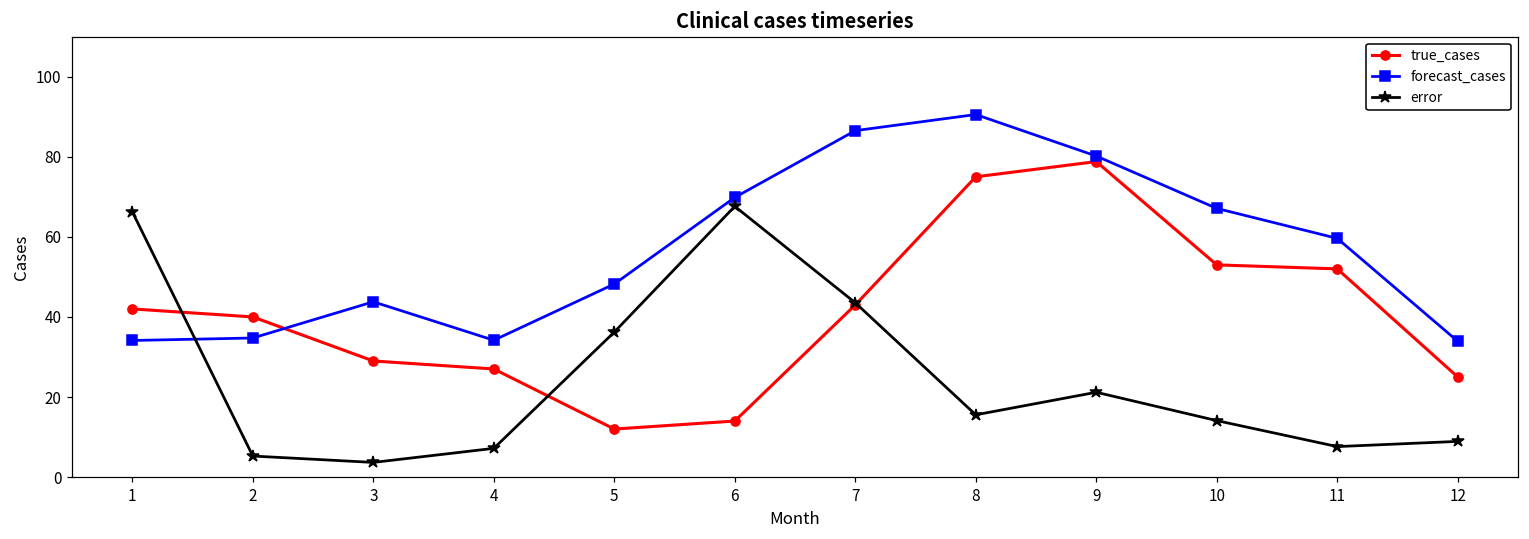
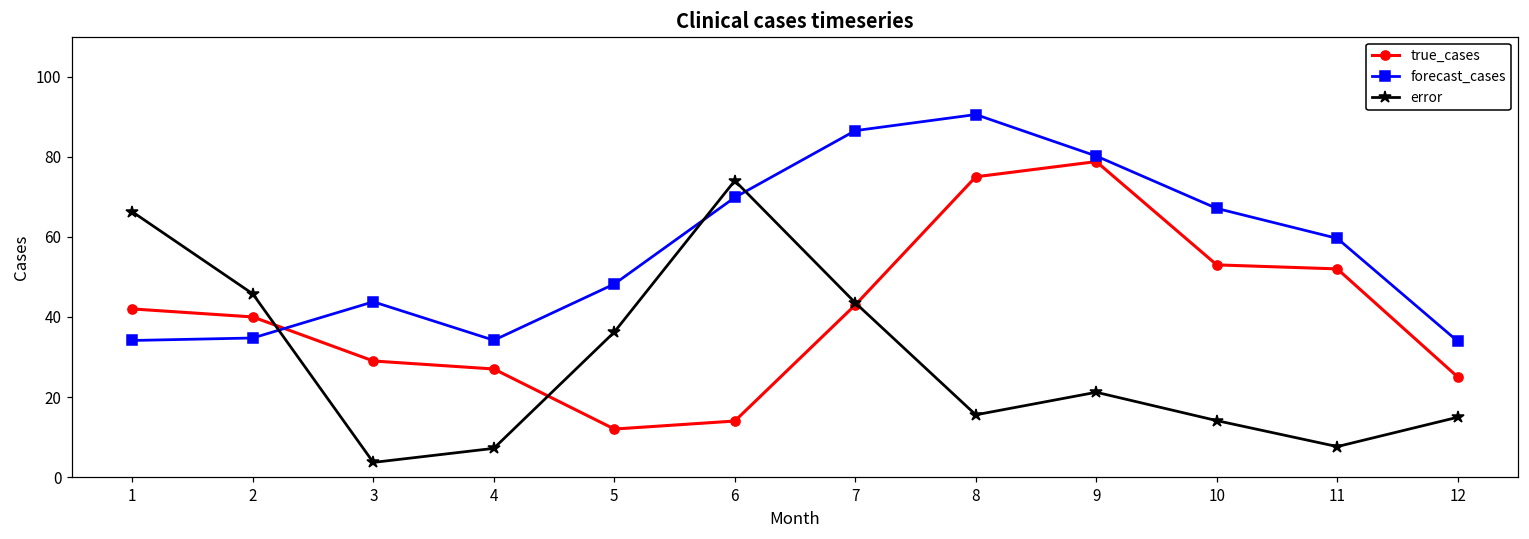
  {
    "true_cases": {
      "1": 42,
      "2": 40,
      "3": 29,
      "4": 27,
      "5": 12,
      "6": 14,
      "8": 75,
      "9": 79,
      "10": 53,
      "11": 52,
      "12": 25
    },
    "forecast_cases": {
      "1": 34,
      "2": 35,
      "3": 44,
      "4": 34,
      "5": 48,
      "6": 70,
      "7": 87,
      "8": 91,
      "9": 80,
      "10": 67,
      "11": 60,
      "12": 34
    },
    "error": {
      "1": 66,
-     "2": 5,
+     "2": 46,
      "3": 4,
      "4": 7,
      "5": 36,
-     "6": 68,
+     "6": 74,
      "8": 16,
      "9": 21,
      "10": 14,
      "11": 8,
-     "12": 9
+     "12": 15
    }
  }
